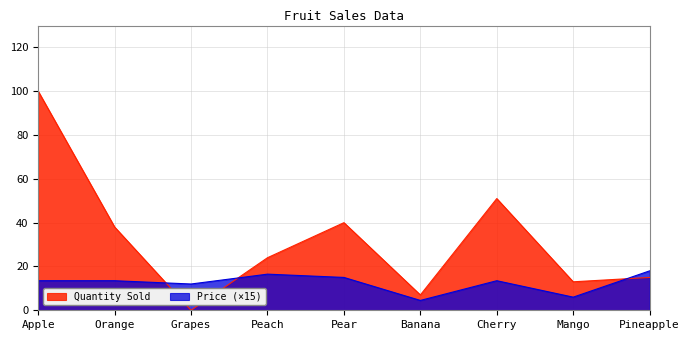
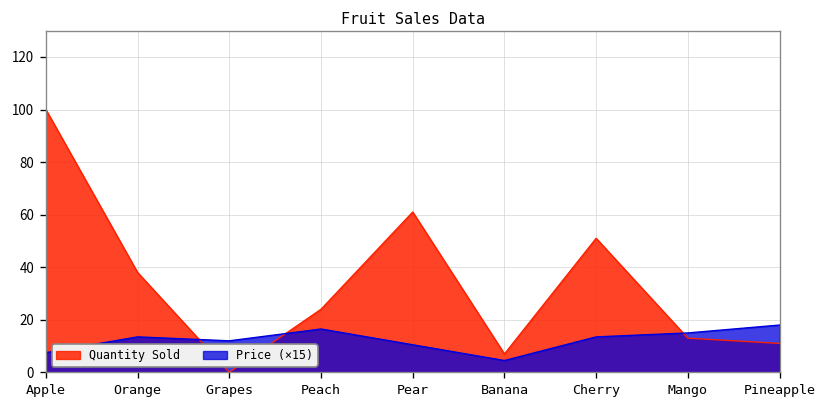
  {
    "Quantity Sold": {
      "Apple": 100,
      "Orange": 38,
      "Grapes": 0,
      "Peach": 24,
-     "Pear": 40,
+     "Pear": 61,
      "Banana": 7,
      "Cherry": 51,
      "Mango": 13,
-     "Pineapple": 15
+     "Pineapple": 11
    },
    "Price (×15)": {
-     "Apple": 14,
+     "Apple": 8,
      "Orange": 14,
      "Grapes": 12,
      "Peach": 17,
-     "Pear": 15,
+     "Pear": 11,
      "Banana": 5,
      "Cherry": 14,
-     "Mango": 6,
+     "Mango": 15,
      "Pineapple": 18
    }
  }
